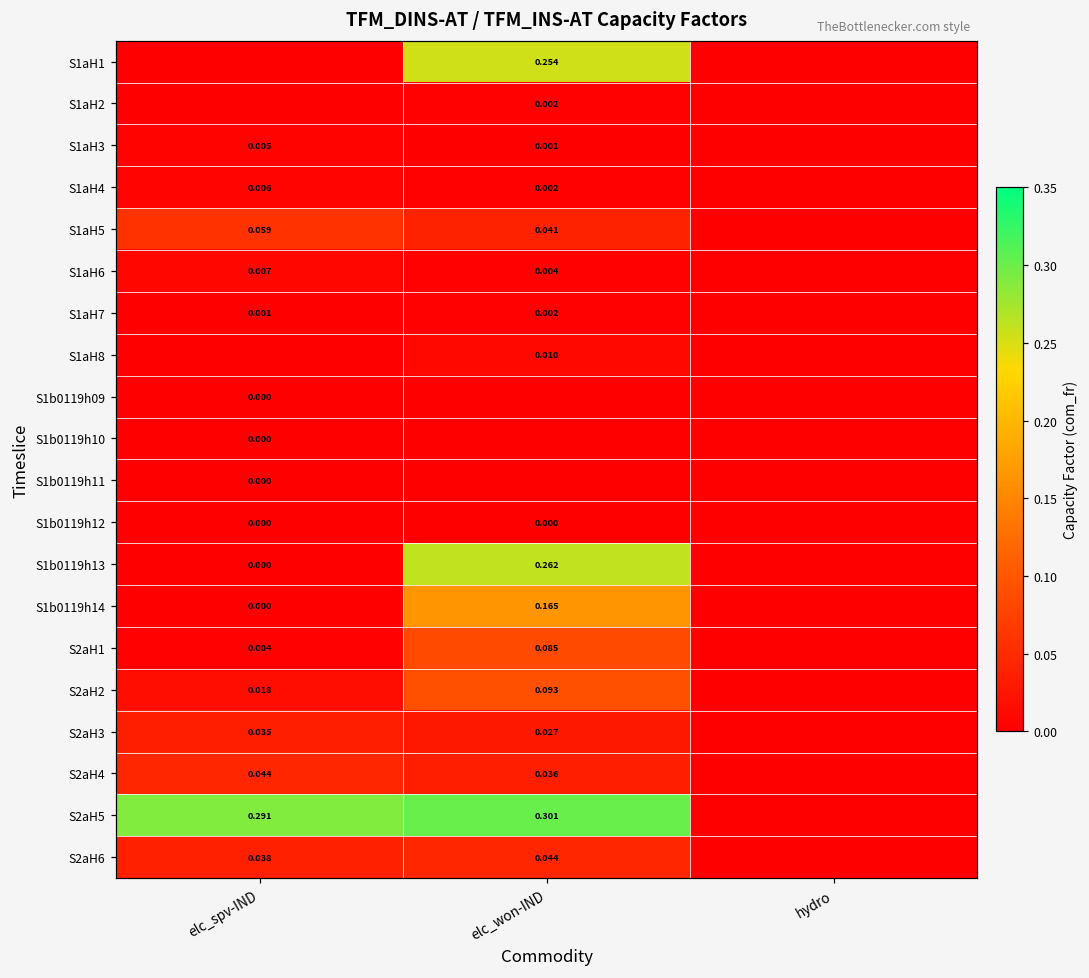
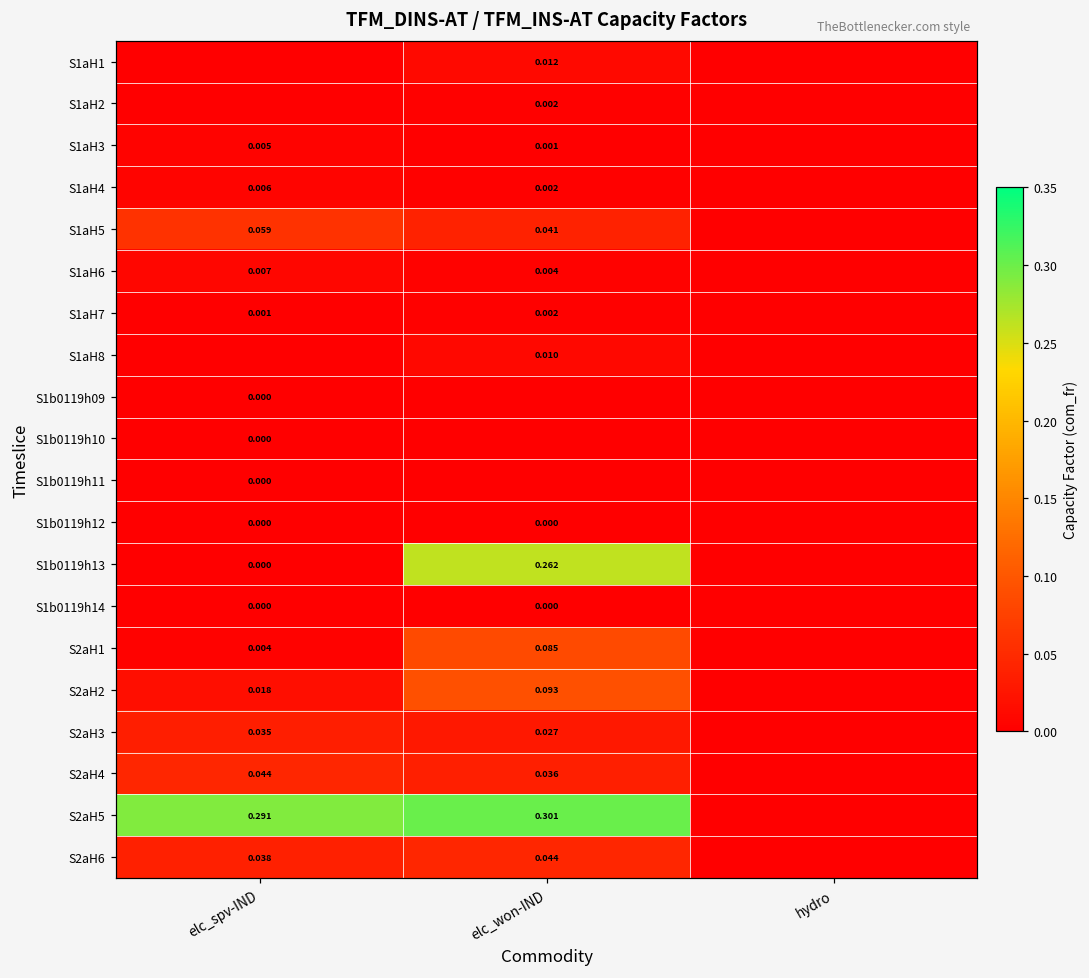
  {
    "S1aH1": {
-     "elc_won-IND": 0.254
+     "elc_won-IND": 0.012
    },
    "S1aH2": {
      "elc_won-IND": 0.002
    },
    "S1aH3": {
      "elc_spv-IND": 0.005,
      "elc_won-IND": 0.001
    },
    "S1aH4": {
      "elc_spv-IND": 0.006,
      "elc_won-IND": 0.002
    },
    "S1aH5": {
      "elc_spv-IND": 0.059,
      "elc_won-IND": 0.041
    },
    "S1aH6": {
      "elc_spv-IND": 0.007,
      "elc_won-IND": 0.004
    },
    "S1aH7": {
      "elc_spv-IND": 0.001,
      "elc_won-IND": 0.002
    },
    "S1aH8": {
      "elc_won-IND": 0.010
    },
    "S1b0119h09": {
      "elc_spv-IND": 0.000
    },
    "S1b0119h10": {
      "elc_spv-IND": 0.000
    },
    "S1b0119h11": {
      "elc_spv-IND": 0.000
    },
    "S1b0119h12": {
      "elc_spv-IND": 0.000,
      "elc_won-IND": 0.000
    },
    "S1b0119h13": {
      "elc_spv-IND": 0.000,
      "elc_won-IND": 0.262
    },
    "S1b0119h14": {
      "elc_spv-IND": 0.000,
-     "elc_won-IND": 0.165
+     "elc_won-IND": 0.000
    },
    "S2aH1": {
      "elc_spv-IND": 0.004,
      "elc_won-IND": 0.085
    },
    "S2aH2": {
      "elc_spv-IND": 0.018,
      "elc_won-IND": 0.093
    },
    "S2aH3": {
      "elc_spv-IND": 0.035,
      "elc_won-IND": 0.027
    },
    "S2aH4": {
      "elc_spv-IND": 0.044,
      "elc_won-IND": 0.036
    },
    "S2aH5": {
      "elc_spv-IND": 0.291,
      "elc_won-IND": 0.301
    },
    "S2aH6": {
      "elc_spv-IND": 0.038,
      "elc_won-IND": 0.044
    }
  }
